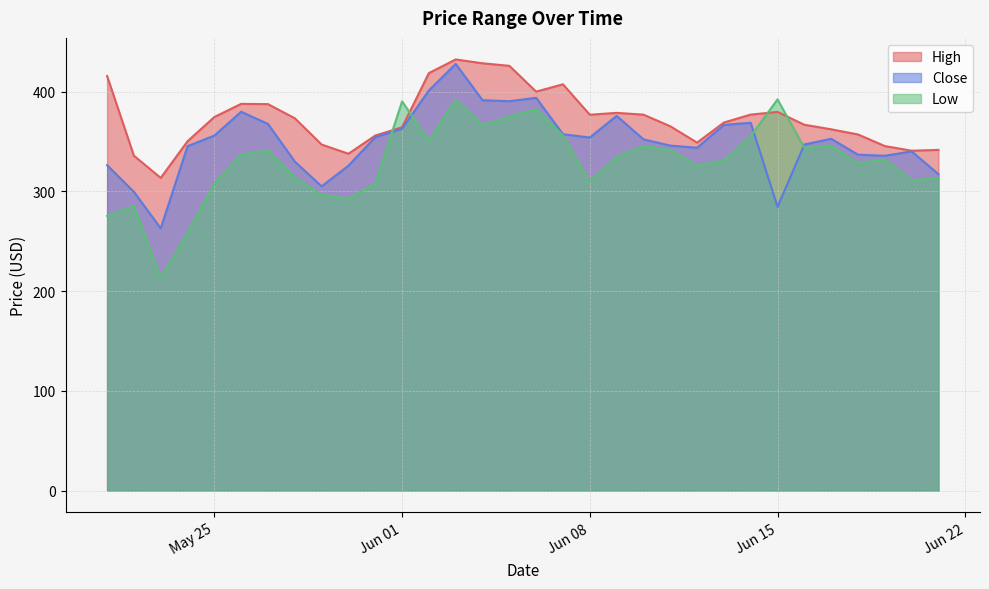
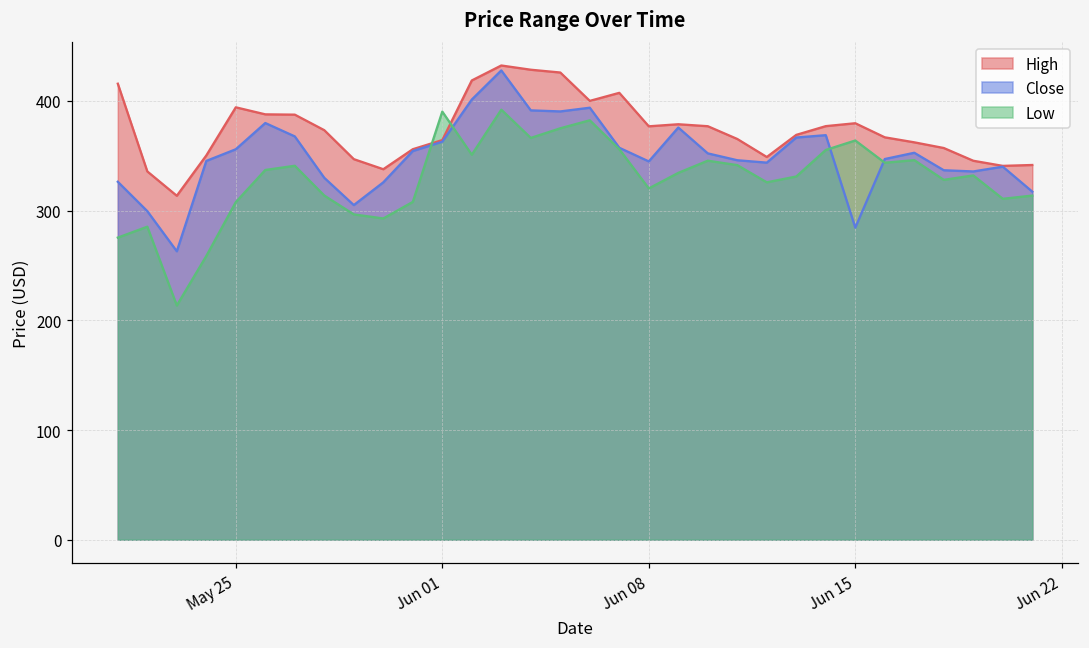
  {
    "High": {
-     "May 25": 370,
+     "May 25": 390,
      "Jun 08": 380,
      "Jun 15": 380
    },
    "Close": {
      "May 25": 360,
-     "Jun 08": 350,
+     "Jun 08": 340,
      "Jun 15": 280
    },
    "Low": {
      "May 25": 310,
      "Jun 01": 390,
-     "Jun 08": 310,
-     "Jun 15": 390
+     "Jun 08": 320,
+     "Jun 15": 360
    }
  }
